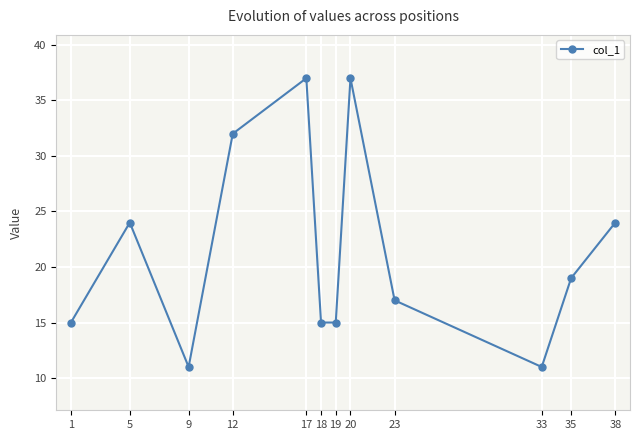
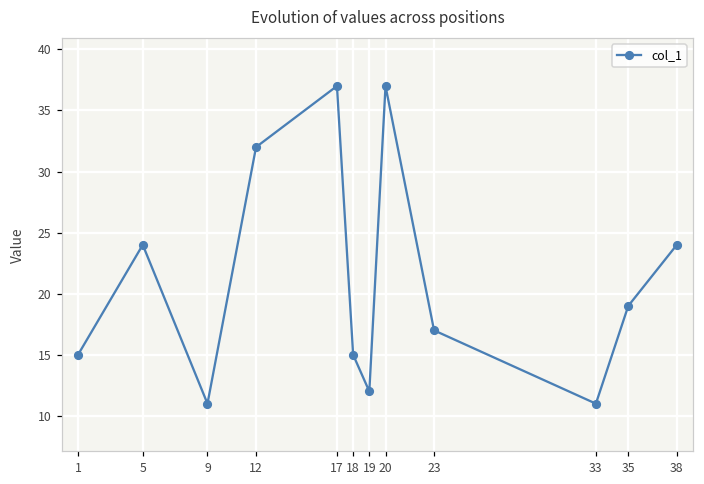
  {
    "1": 15,
    "5": 24,
    "9": 11,
    "12": 32,
    "17": 37,
    "18": 15,
-   "19": 15,
+   "19": 12,
    "20": 37,
    "23": 17,
    "33": 11,
    "35": 19,
    "38": 24
  }
